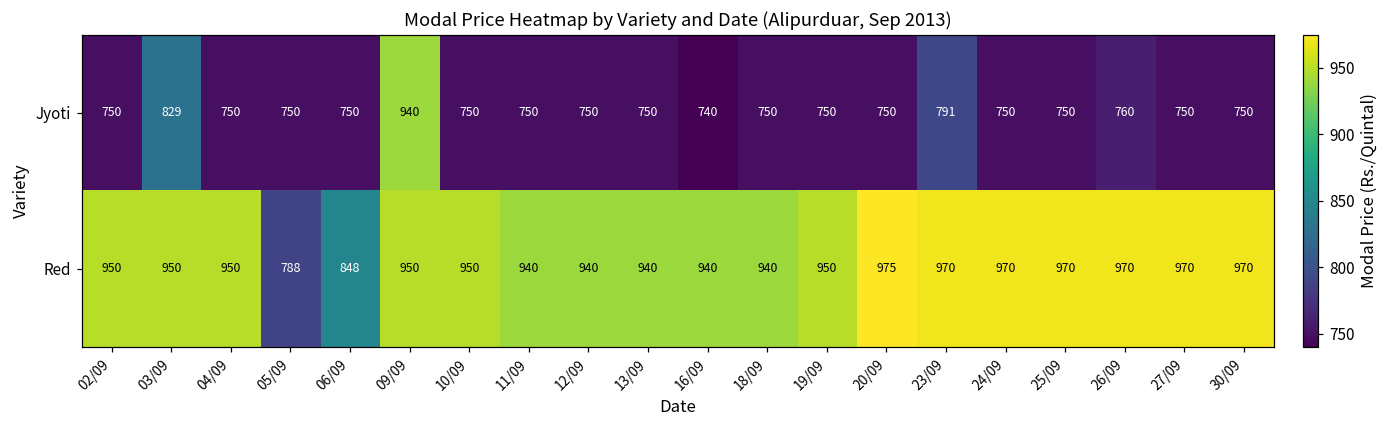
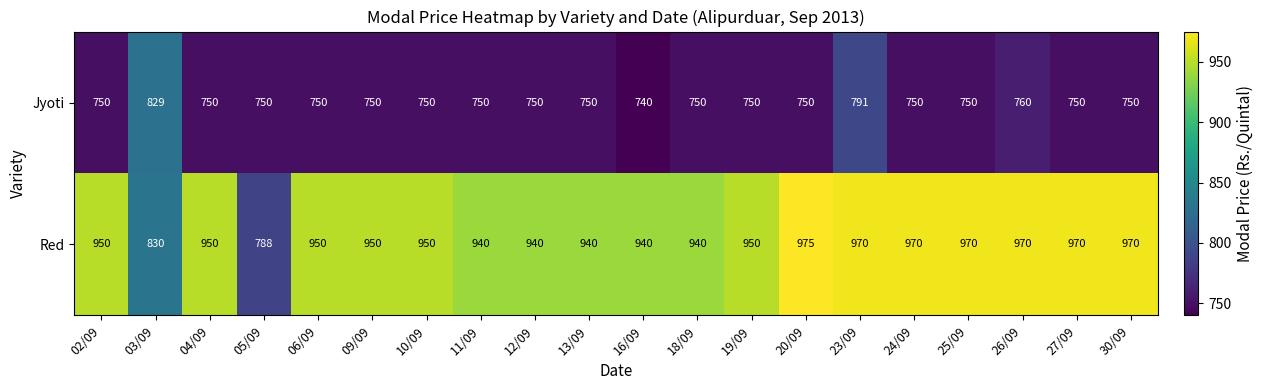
  {
    "Jyoti": {
      "02/09": 750,
      "03/09": 829,
      "04/09": 750,
      "05/09": 750,
      "06/09": 750,
-     "09/09": 940,
+     "09/09": 750,
      "10/09": 750,
      "11/09": 750,
      "12/09": 750,
      "13/09": 750,
      "16/09": 740,
      "18/09": 750,
      "19/09": 750,
      "20/09": 750,
      "23/09": 791,
      "24/09": 750,
      "25/09": 750,
      "26/09": 760,
      "27/09": 750,
      "30/09": 750
    },
    "Red": {
      "02/09": 950,
-     "03/09": 950,
+     "03/09": 830,
      "04/09": 950,
      "05/09": 788,
-     "06/09": 848,
+     "06/09": 950,
      "09/09": 950,
      "10/09": 950,
      "11/09": 940,
      "12/09": 940,
      "13/09": 940,
      "16/09": 940,
      "18/09": 940,
      "19/09": 950,
      "20/09": 975,
      "23/09": 970,
      "24/09": 970,
      "25/09": 970,
      "26/09": 970,
      "27/09": 970,
      "30/09": 970
    }
  }
